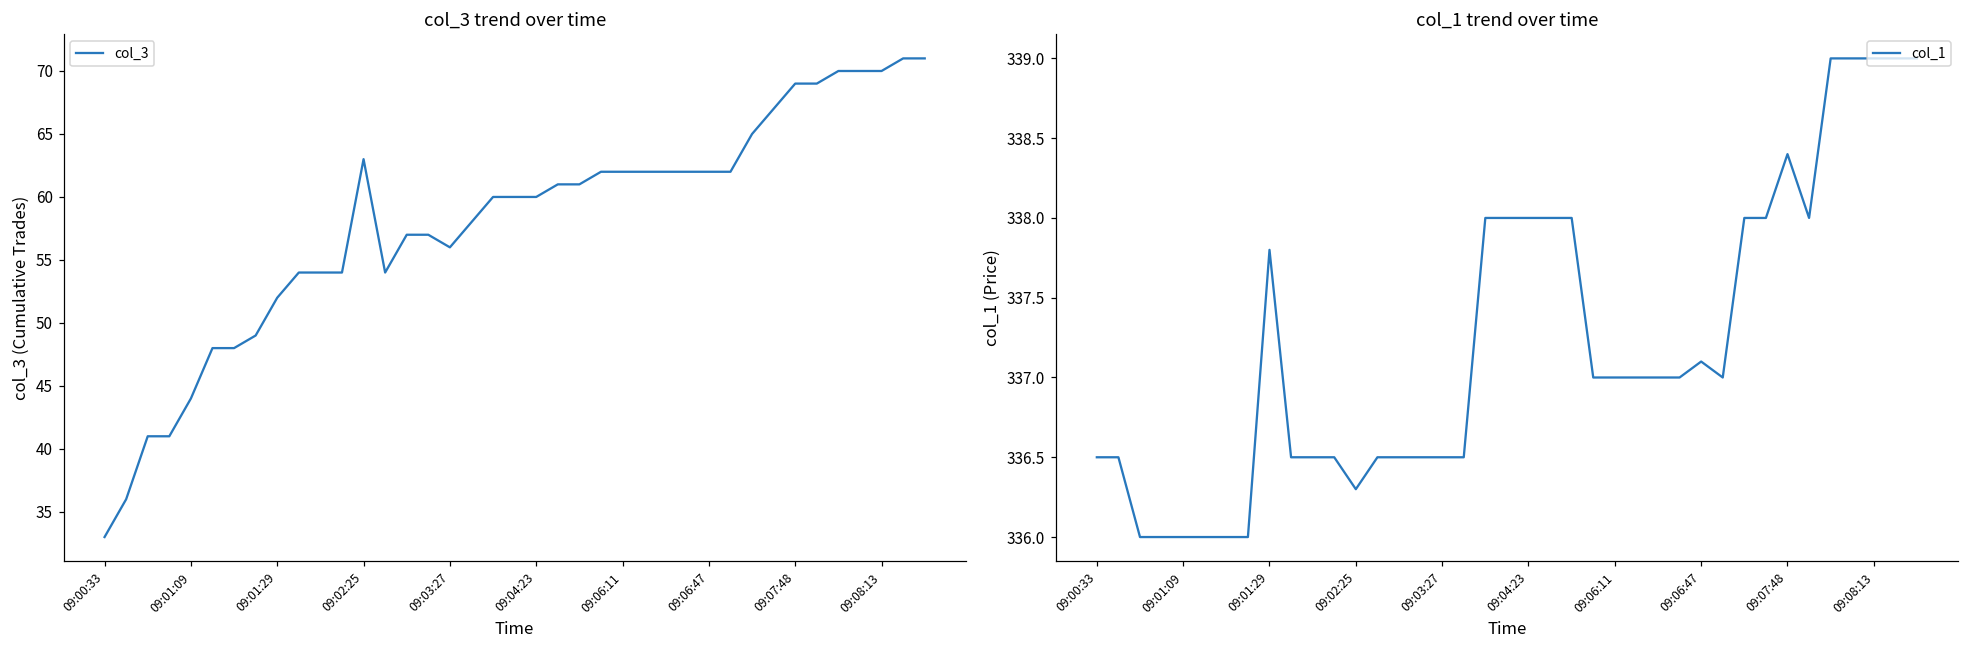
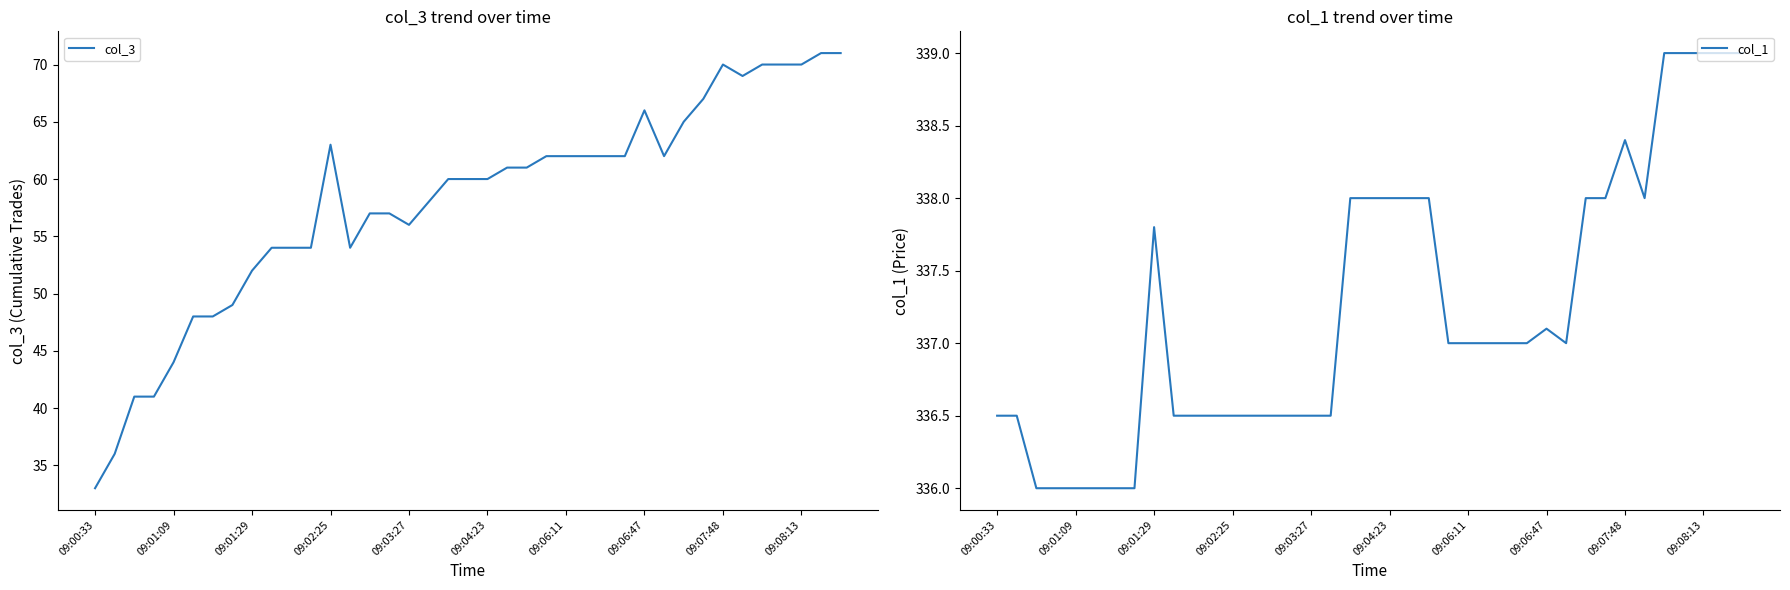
  {
    "col_3 trend over time": {
      "09:00:33": 33,
      "09:01:09": 44,
      "09:01:29": 52,
      "09:02:25": 63,
      "09:03:27": 56,
      "09:04:23": 60,
      "09:06:11": 62,
-     "09:06:47": 62,
-     "09:07:48": 69,
+     "09:06:47": 66,
+     "09:07:48": 70,
      "09:08:13": 70
    },
    "col_1 trend over time": {
      "09:00:33": 336.5,
      "09:01:09": 336.0,
      "09:01:29": 337.8,
-     "09:02:25": 336.3,
+     "09:02:25": 336.5,
      "09:03:27": 336.5,
      "09:04:23": 338.0,
      "09:06:11": 337.0,
      "09:06:47": 337.1,
      "09:07:48": 338.4
    }
  }
